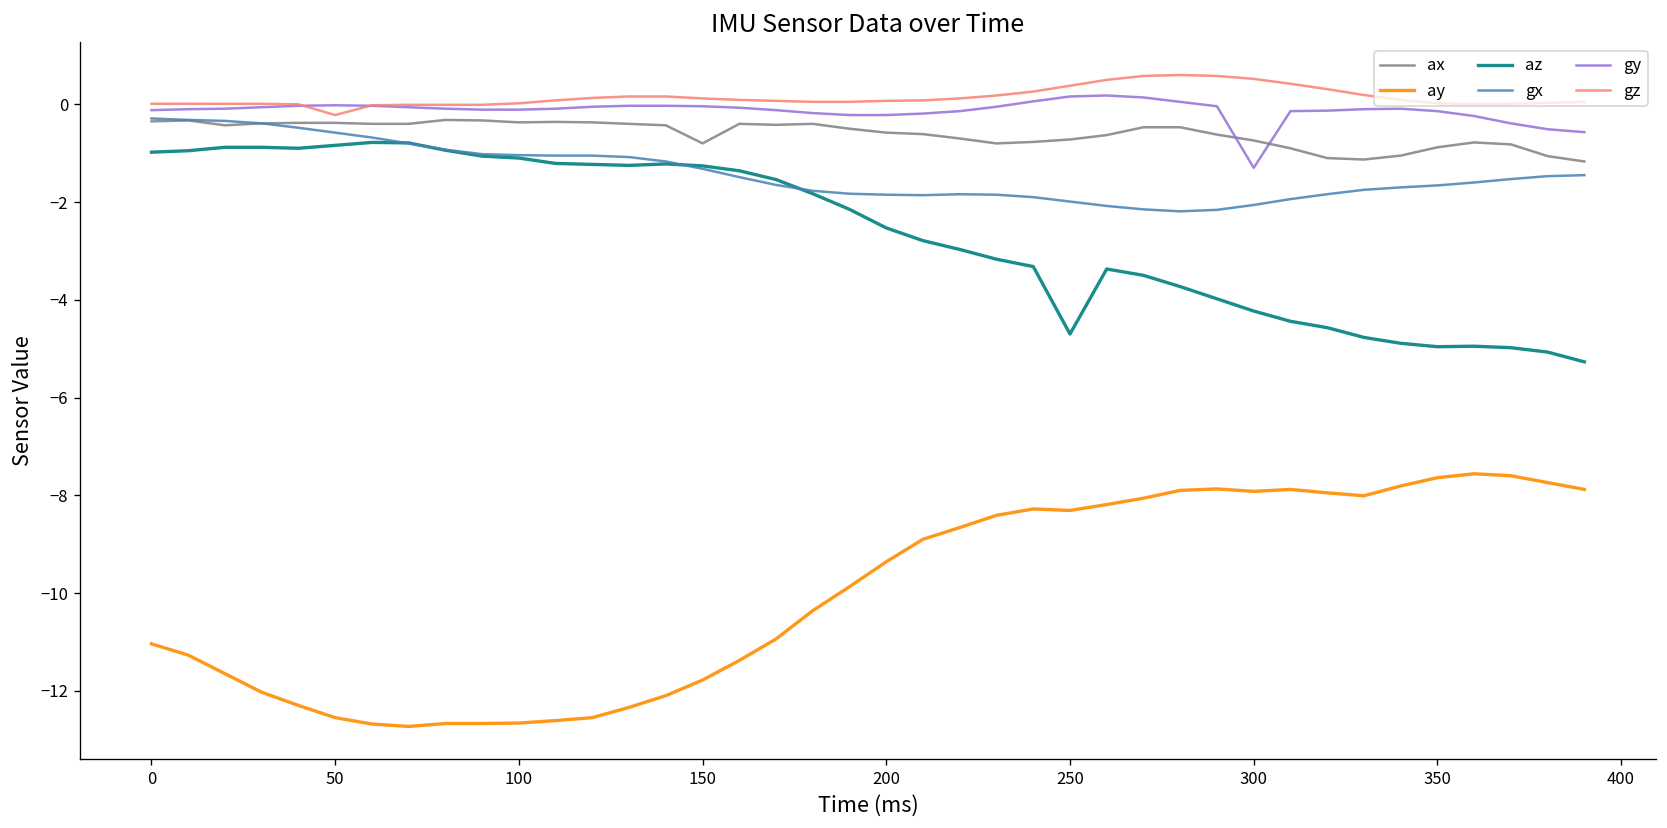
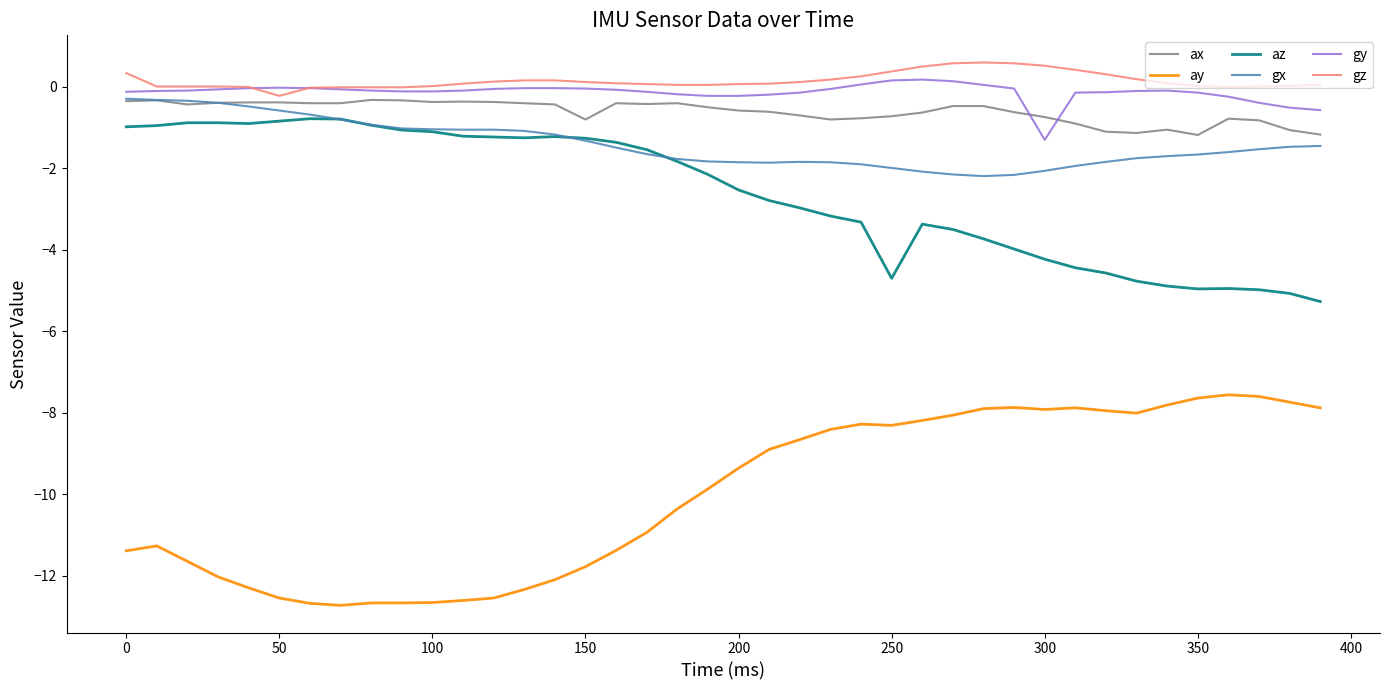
  {
    "ax": {
      "50": -0.4,
      "100": -0.4,
      "150": -0.8,
      "200": -0.6,
      "250": -0.7,
      "300": -0.7,
-     "350": -0.9
+     "350": -1.2
    },
    "ay": {
-     "0": -11.0,
+     "0": -11.4,
      "50": -12.6,
      "100": -12.7,
      "150": -11.8,
      "200": -9.4,
      "250": -8.3,
      "300": -7.9,
      "350": -7.6
    },
    "az": {
      "0": -1.0,
      "50": -0.8,
      "200": -2.5,
      "250": -4.7,
      "300": -4.2,
      "350": -5.0
    },
    "gx": {
      "50": -0.6,
      "200": -1.9,
      "250": -2.0,
      "300": -2.1,
      "350": -1.7
    },
    "gy": {
      "0": -0.1,
      "50": 0.0,
      "100": -0.1,
      "150": 0.0,
      "200": -0.2,
      "250": 0.2,
      "300": -1.3,
      "350": -0.1
    },
    "gz": {
-     "0": 0.0,
+     "0": 0.3,
      "50": -0.2,
      "100": 0.0,
      "150": 0.1,
      "200": 0.1,
      "250": 0.4,
      "300": 0.5
    }
  }
